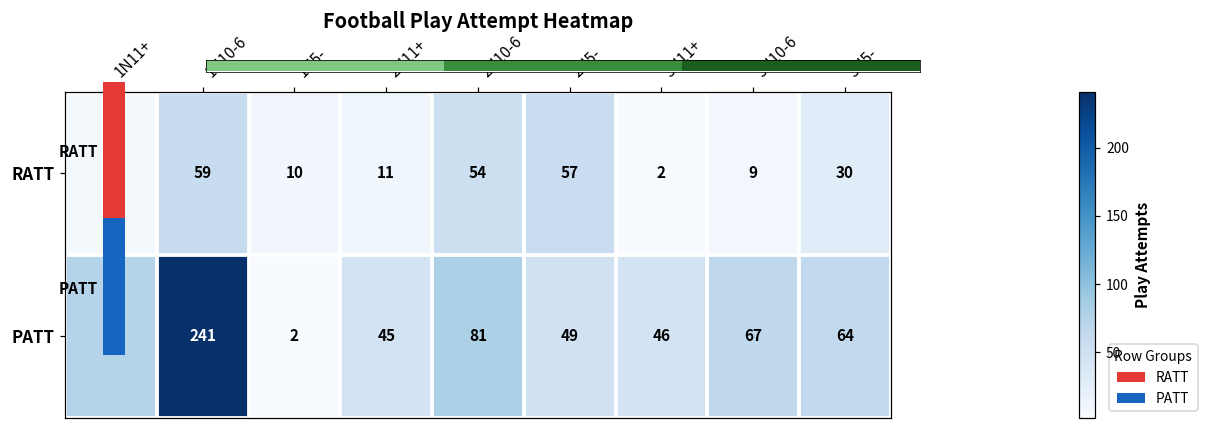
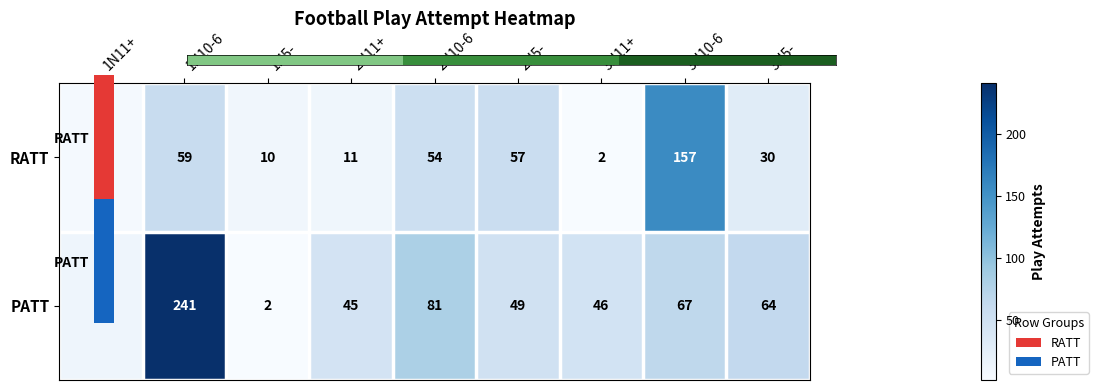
  {
    "Football Play Attempt Heatmap": {
      "RATT": {
        "1N10-6": 59,
        "2N10-6": 54,
-       "3N10-6": 9
+       "3N10-6": 157
      },
      "PATT": {
-       "1N11+": 74,
+       "1N11+": 13,
        "1N10-6": 241,
        "2N10-6": 81,
        "3N10-6": 67
      }
    }
  }
